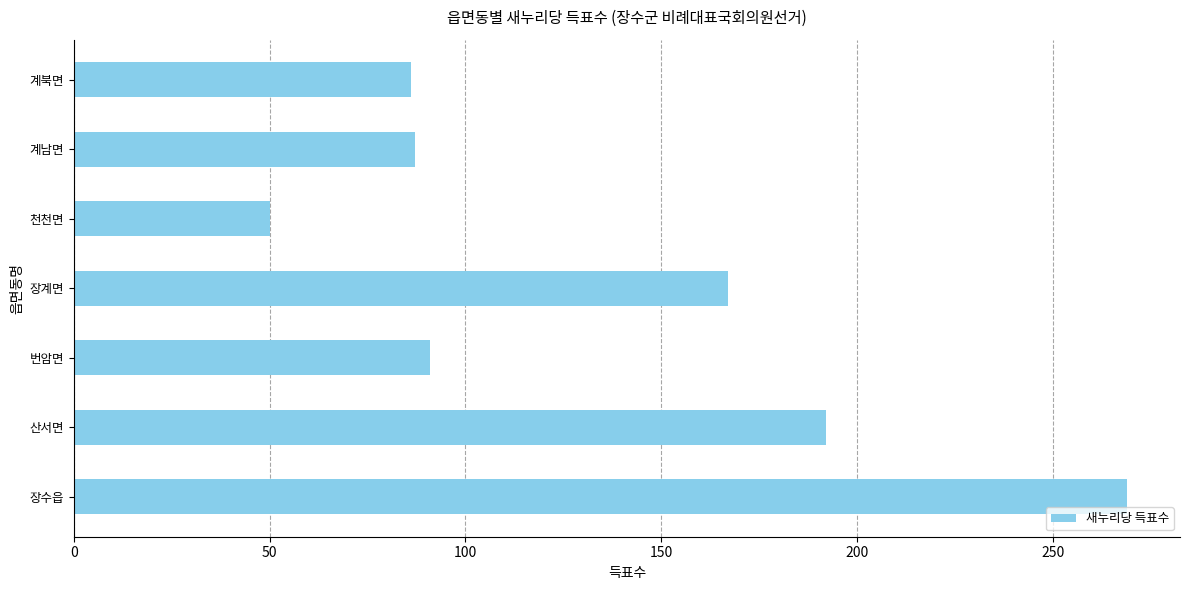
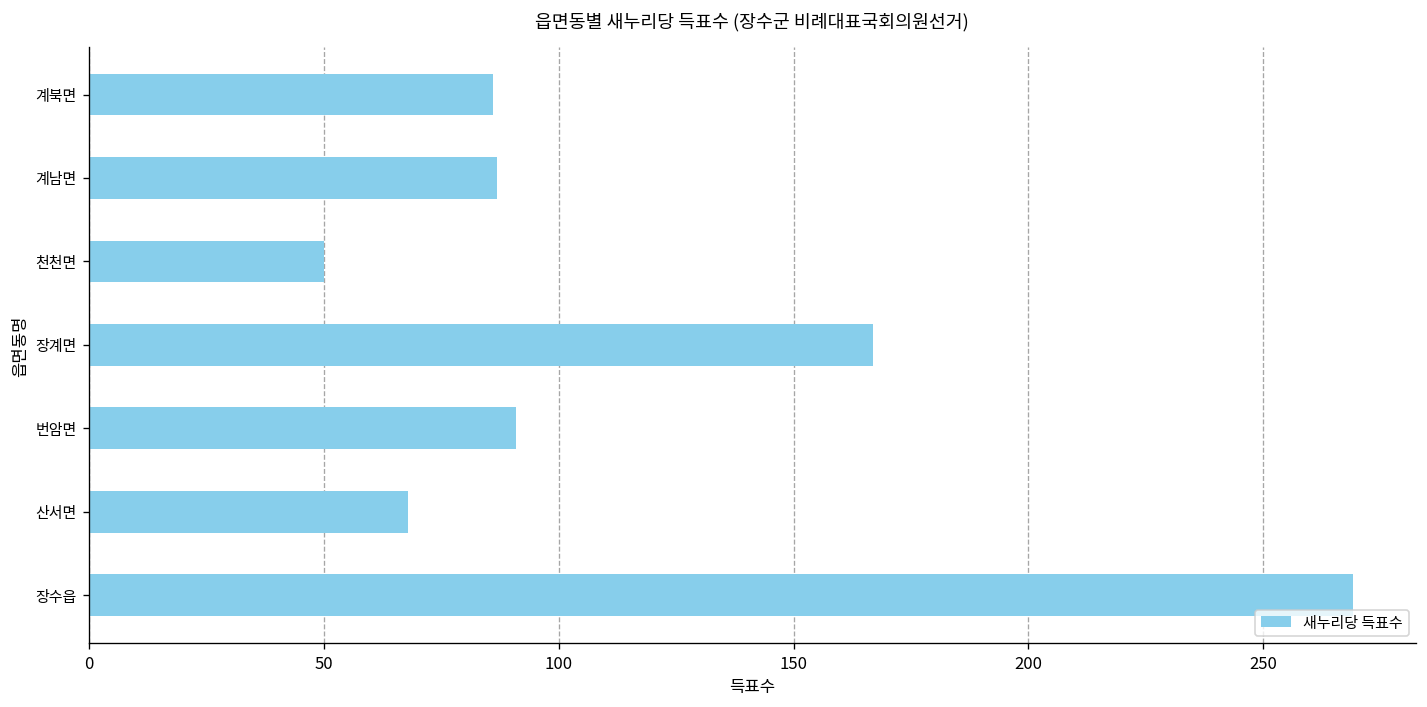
  {
    "계북면": 86,
    "계남면": 87,
    "천천면": 50,
    "장계면": 167,
    "번암면": 91,
-   "산서면": 192,
+   "산서면": 68,
    "장수읍": 269
  }
